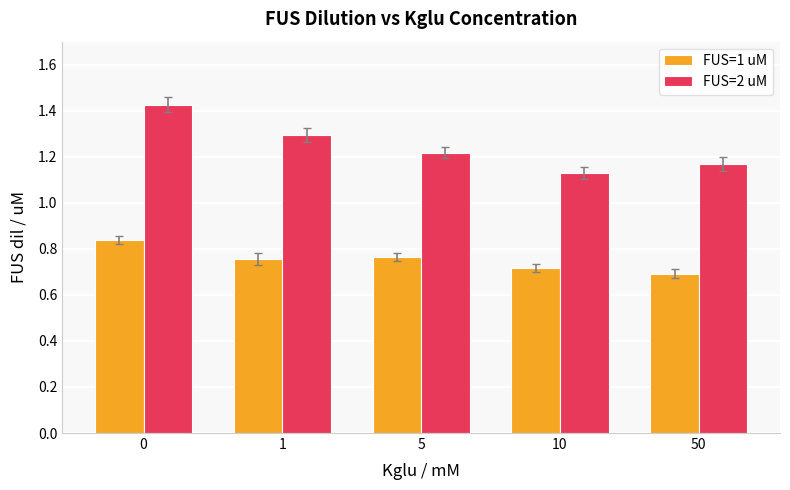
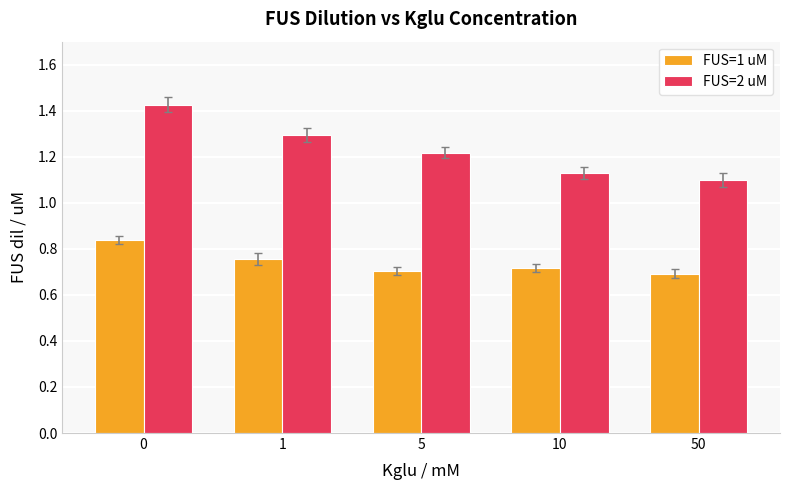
  {
    "FUS=1 uM": {
      "0": 0.84,
      "1": 0.76,
-     "5": 0.77,
+     "5": 0.71,
      "10": 0.72,
      "50": 0.69
    },
    "FUS=2 uM": {
      "0": 1.43,
      "1": 1.29,
      "5": 1.22,
      "10": 1.13,
-     "50": 1.17
+     "50": 1.10
    }
  }
